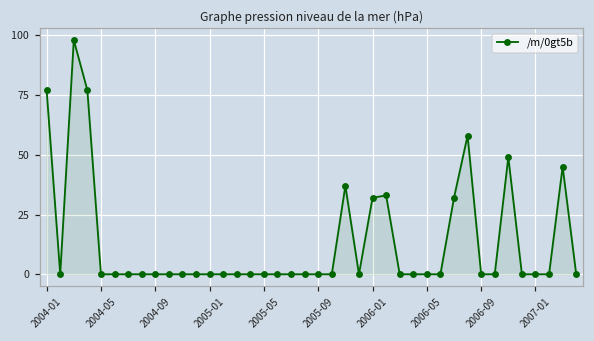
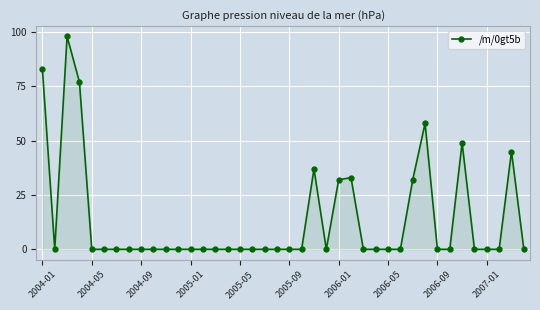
  {
-   "2004-01": 77,
+   "2004-01": 83,
    "2004-05": 0,
    "2004-09": 0,
    "2005-01": 0,
    "2005-05": 0,
    "2005-09": 0,
    "2006-01": 32,
    "2006-05": 0,
    "2006-09": 0,
    "2007-01": 0
  }
